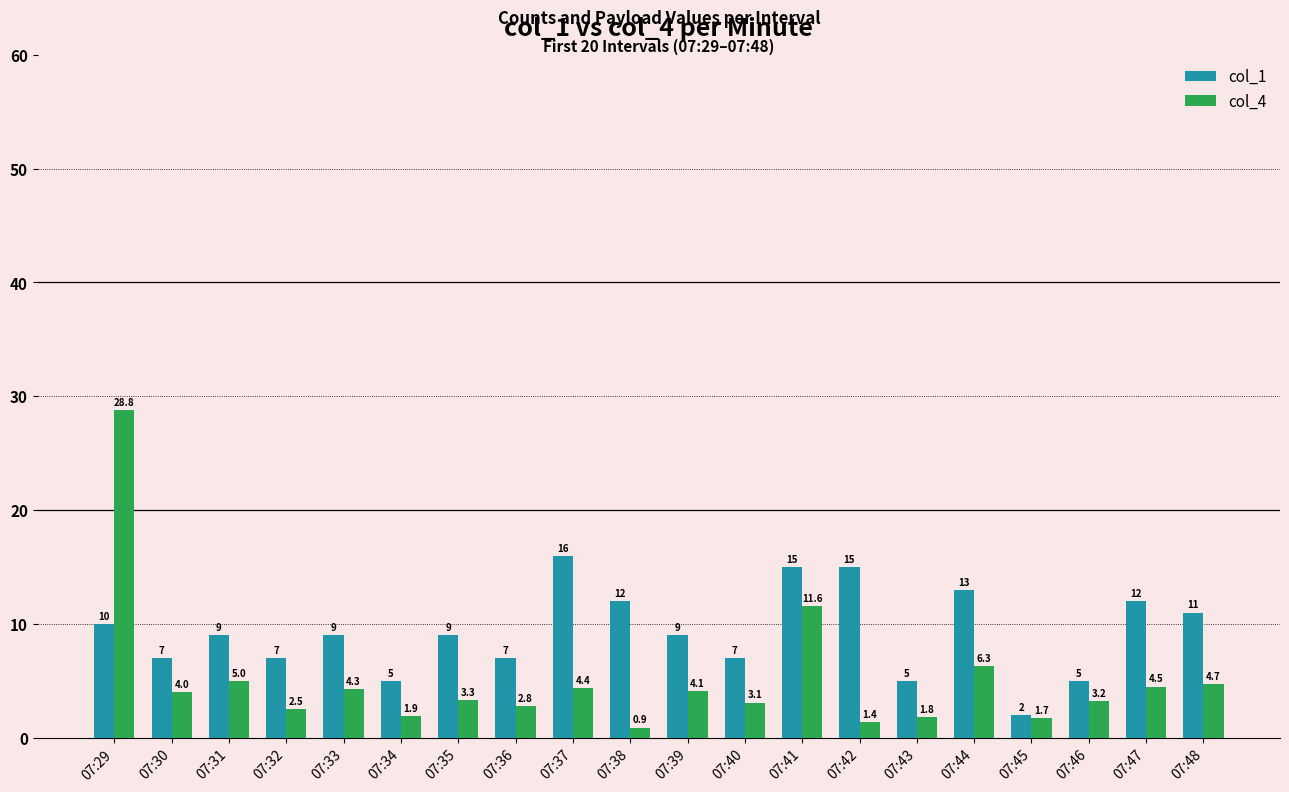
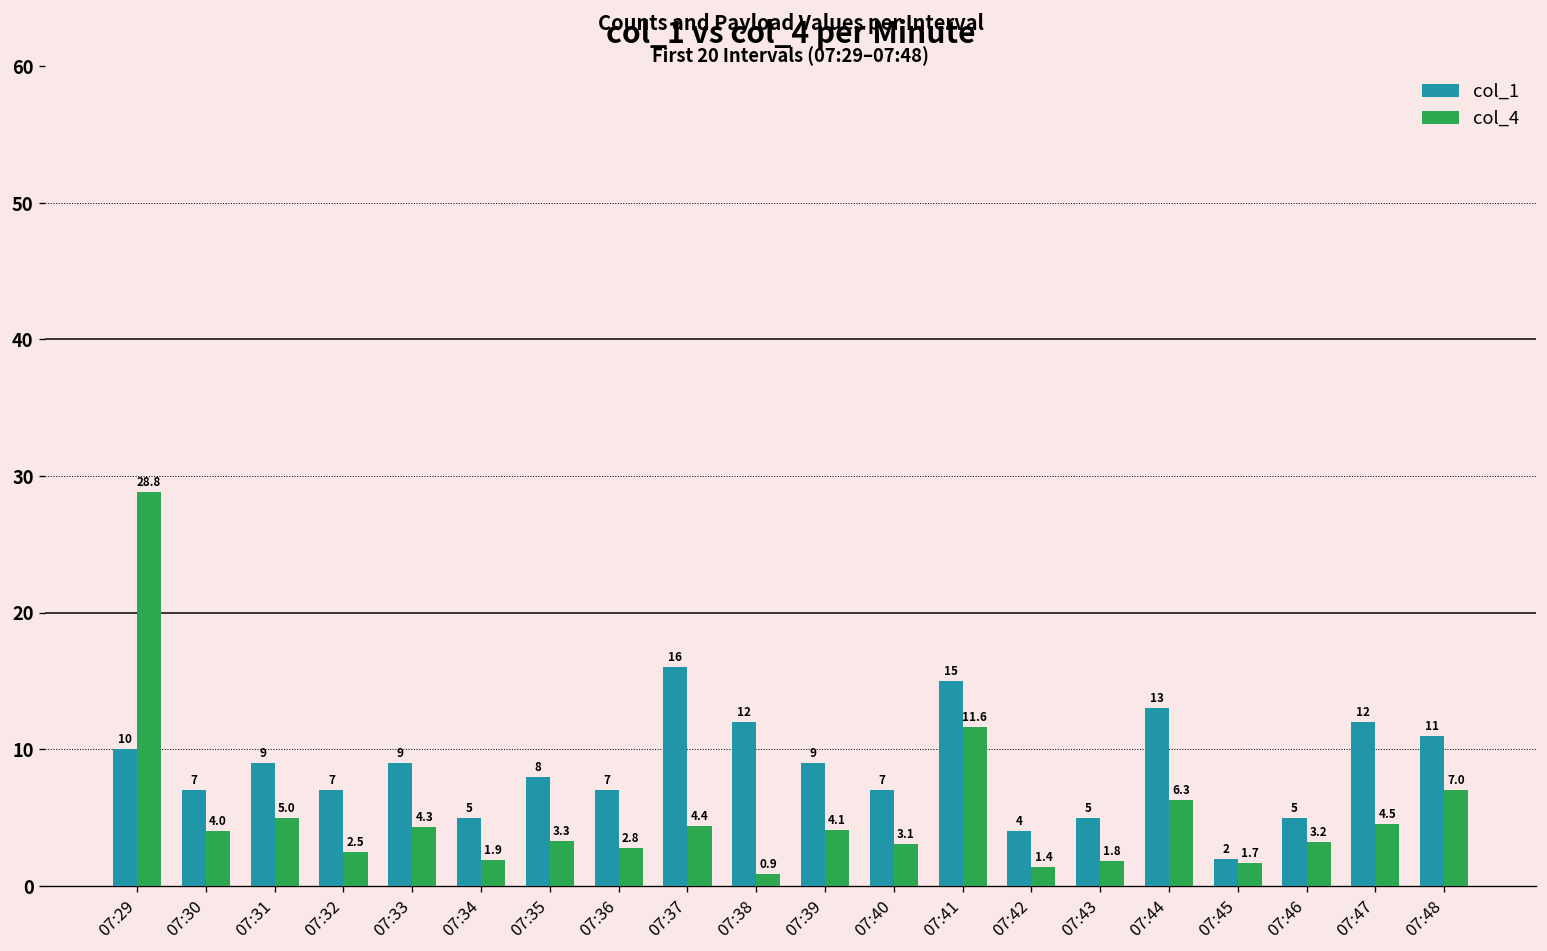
  {
    "col_1": {
      "07:29": 10,
      "07:30": 7,
      "07:31": 9,
      "07:32": 7,
      "07:33": 9,
      "07:34": 5,
-     "07:35": 9,
+     "07:35": 8,
      "07:36": 7,
      "07:37": 16,
      "07:38": 12,
      "07:39": 9,
      "07:40": 7,
      "07:41": 15,
-     "07:42": 15,
+     "07:42": 4,
      "07:43": 5,
      "07:44": 13,
      "07:45": 2,
      "07:46": 5,
      "07:47": 12,
      "07:48": 11
    },
    "col_4": {
      "07:29": 28.8,
      "07:30": 4.0,
      "07:31": 5.0,
      "07:32": 2.5,
      "07:33": 4.3,
      "07:34": 1.9,
      "07:35": 3.3,
      "07:36": 2.8,
      "07:37": 4.4,
      "07:38": 0.9,
      "07:39": 4.1,
      "07:40": 3.1,
      "07:41": 11.6,
      "07:42": 1.4,
      "07:43": 1.8,
      "07:44": 6.3,
      "07:45": 1.7,
      "07:46": 3.2,
      "07:47": 4.5,
-     "07:48": 4.7
+     "07:48": 7.0
    }
  }
